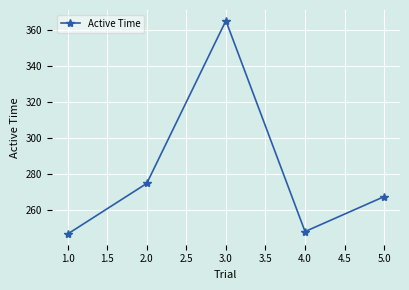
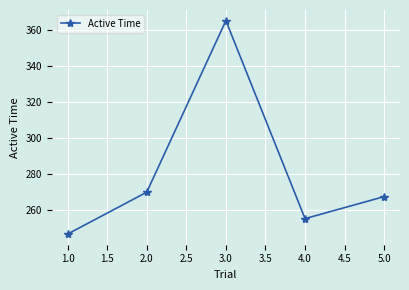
  {
    "1.0": 247,
-   "2.0": 275,
+   "2.0": 270,
    "3.0": 365,
-   "4.0": 248,
+   "4.0": 255,
    "5.0": 267
  }
